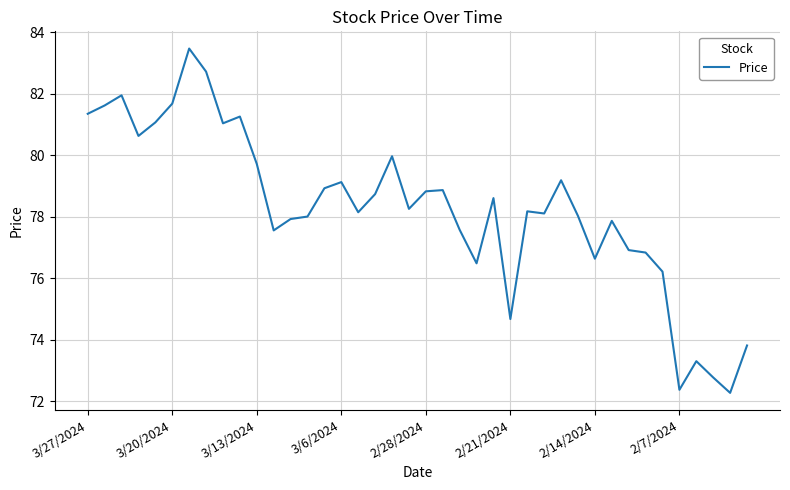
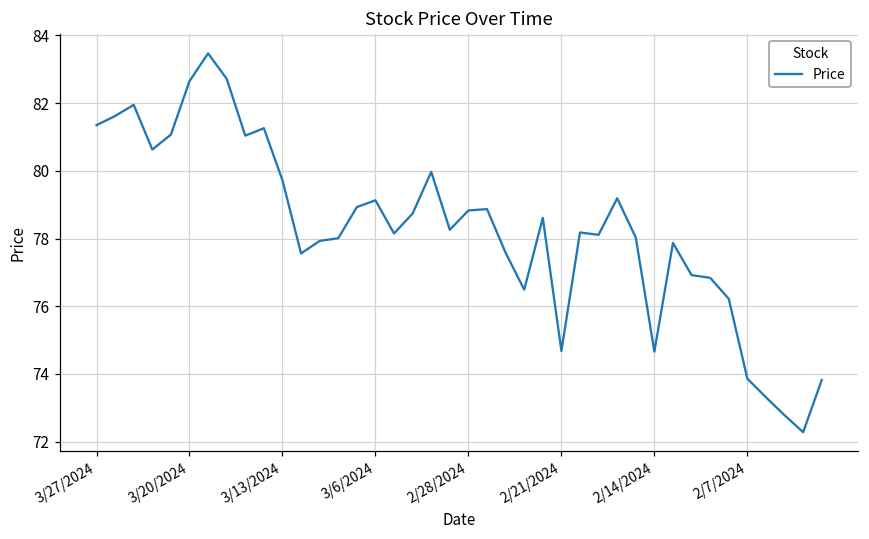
  {
    "3/27/2024": 81.4,
-   "3/20/2024": 81.7,
+   "3/20/2024": 82.7,
    "3/13/2024": 79.7,
    "3/6/2024": 79.1,
    "2/28/2024": 78.8,
    "2/21/2024": 74.7,
-   "2/14/2024": 76.6,
-   "2/7/2024": 72.4
+   "2/14/2024": 74.7,
+   "2/7/2024": 73.9
  }
